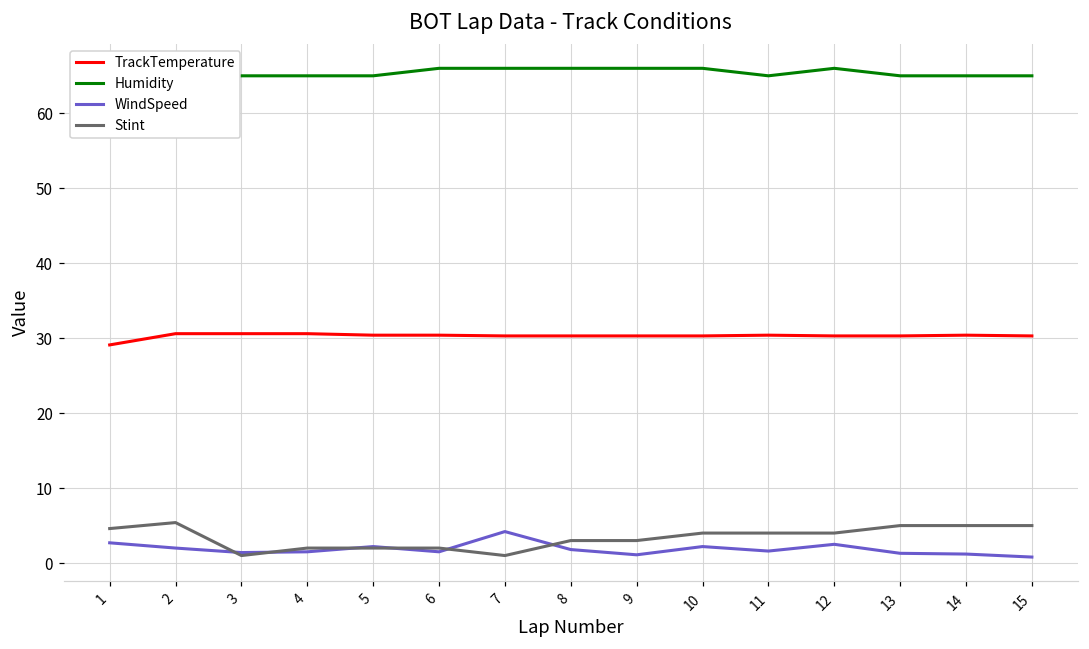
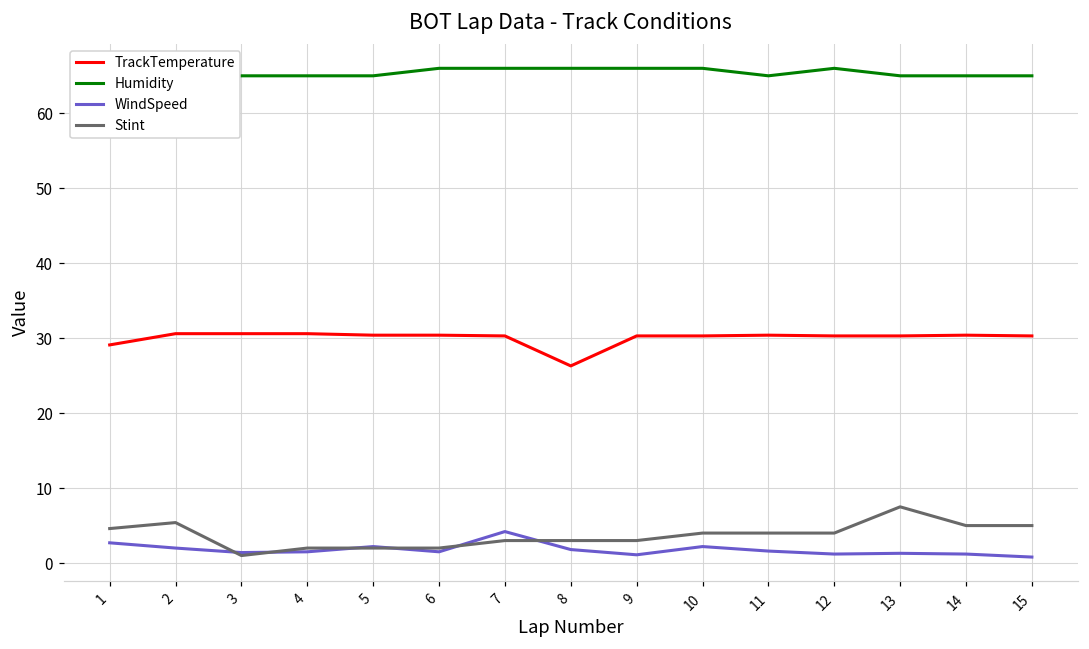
  {
    "TrackTemperature": {
      "1": 29,
      "2": 31,
      "3": 31,
      "4": 31,
      "5": 30,
      "6": 30,
      "7": 30,
-     "8": 30,
+     "8": 26,
      "9": 30,
      "10": 30,
      "11": 30,
      "12": 30,
      "13": 30,
      "14": 30,
      "15": 30
    },
    "Humidity": {
      "3": 65,
      "4": 65,
      "5": 65,
      "6": 66,
      "7": 66,
      "8": 66,
      "9": 66,
      "10": 66,
      "11": 65,
      "12": 66,
      "13": 65,
      "14": 65,
      "15": 65
    },
    "WindSpeed": {
      "1": 3,
      "2": 2,
      "3": 1,
      "4": 2,
      "6": 2,
      "7": 4,
      "8": 2,
      "9": 1,
      "10": 2,
      "11": 2,
-     "12": 3,
+     "12": 1,
      "13": 1,
      "14": 1,
      "15": 1
    },
    "Stint": {
      "1": 5,
      "2": 5,
      "3": 1,
      "4": 2,
      "6": 2,
-     "7": 1,
+     "7": 3,
      "8": 3,
      "9": 3,
      "10": 4,
      "11": 4,
      "12": 4,
-     "13": 5,
+     "13": 8,
      "14": 5,
      "15": 5
    }
  }
